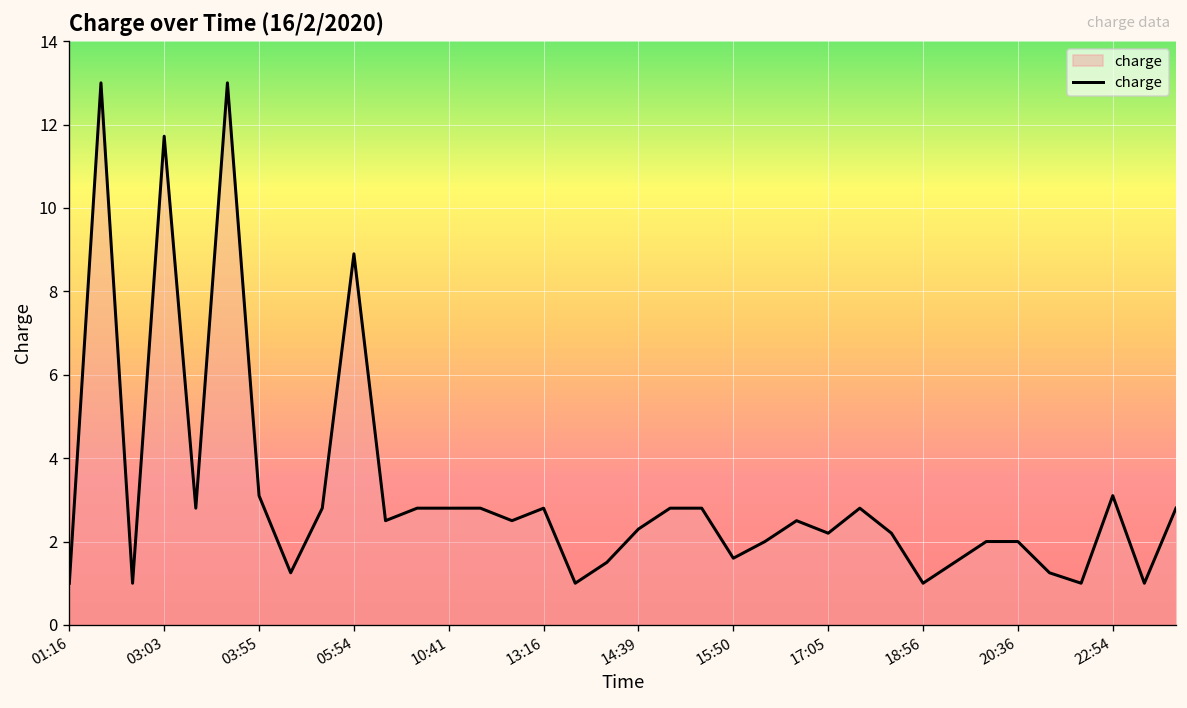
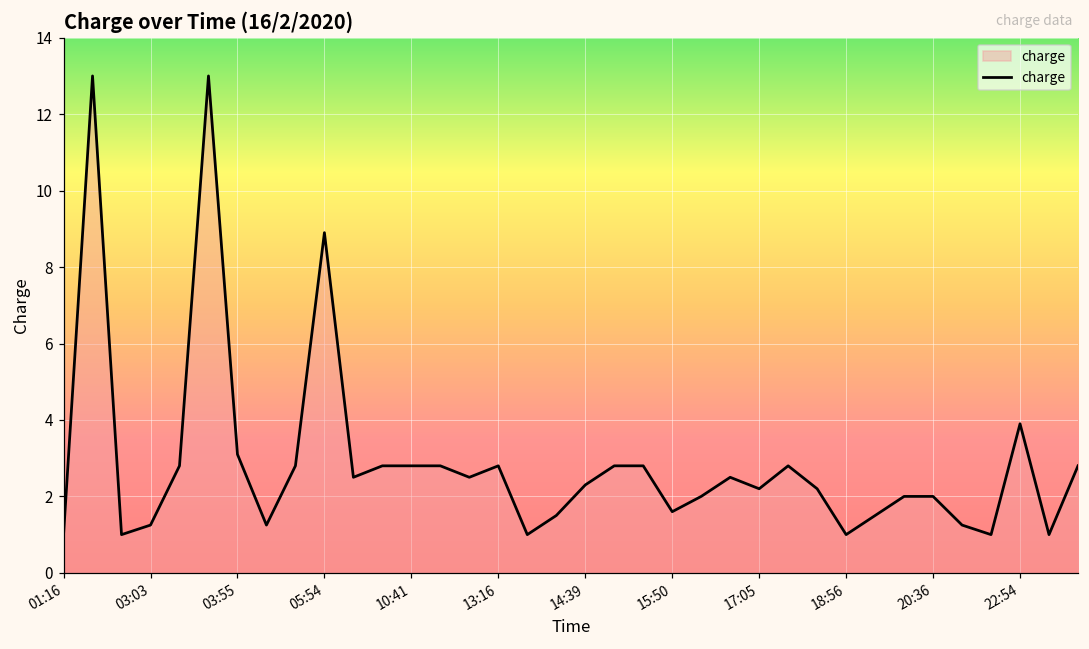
  {
    "01:16": 1.0,
-   "03:03": 11.7,
+   "03:03": 1.3,
    "03:55": 3.1,
    "05:54": 8.9,
    "10:41": 2.8,
    "13:16": 2.8,
    "14:39": 2.3,
    "15:50": 1.6,
    "17:05": 2.2,
    "18:56": 1.0,
    "20:36": 2.0,
-   "22:54": 3.1
+   "22:54": 3.9
  }
